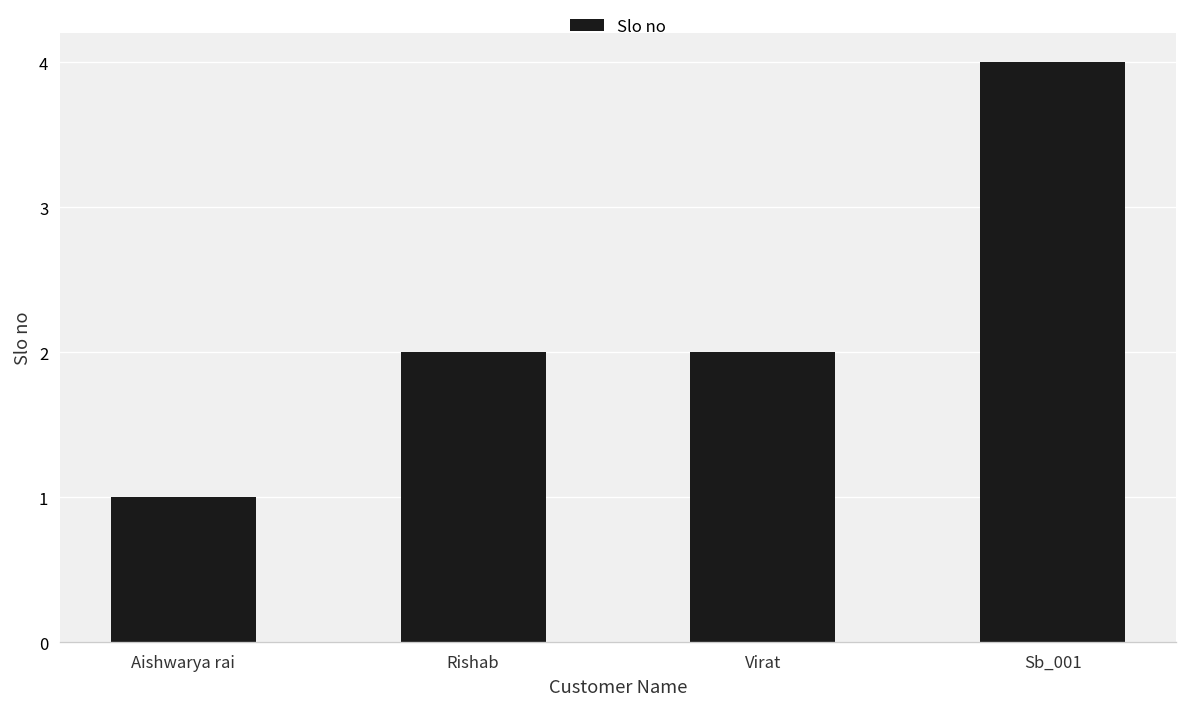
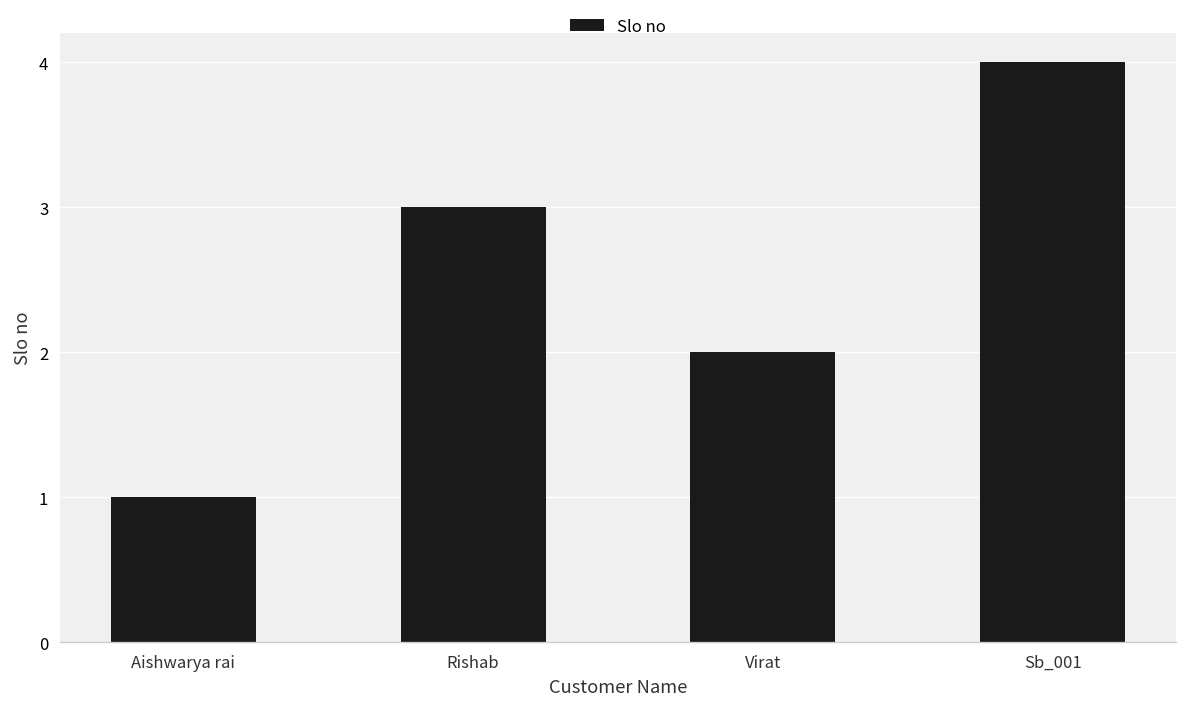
  {
    "Aishwarya rai": 1,
-   "Rishab": 2,
+   "Rishab": 3,
    "Virat": 2,
    "Sb_001": 4
  }
